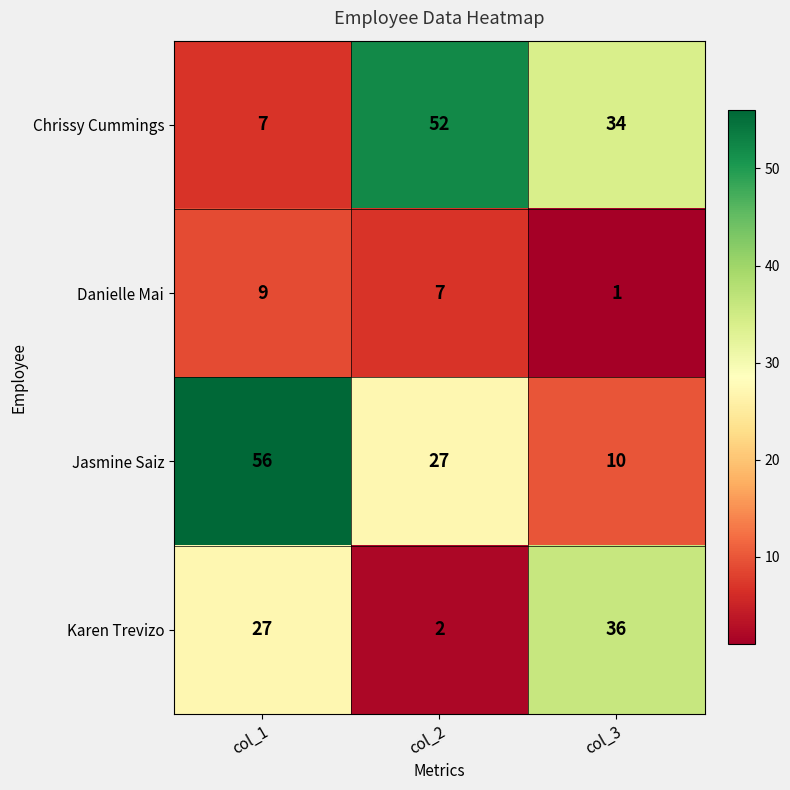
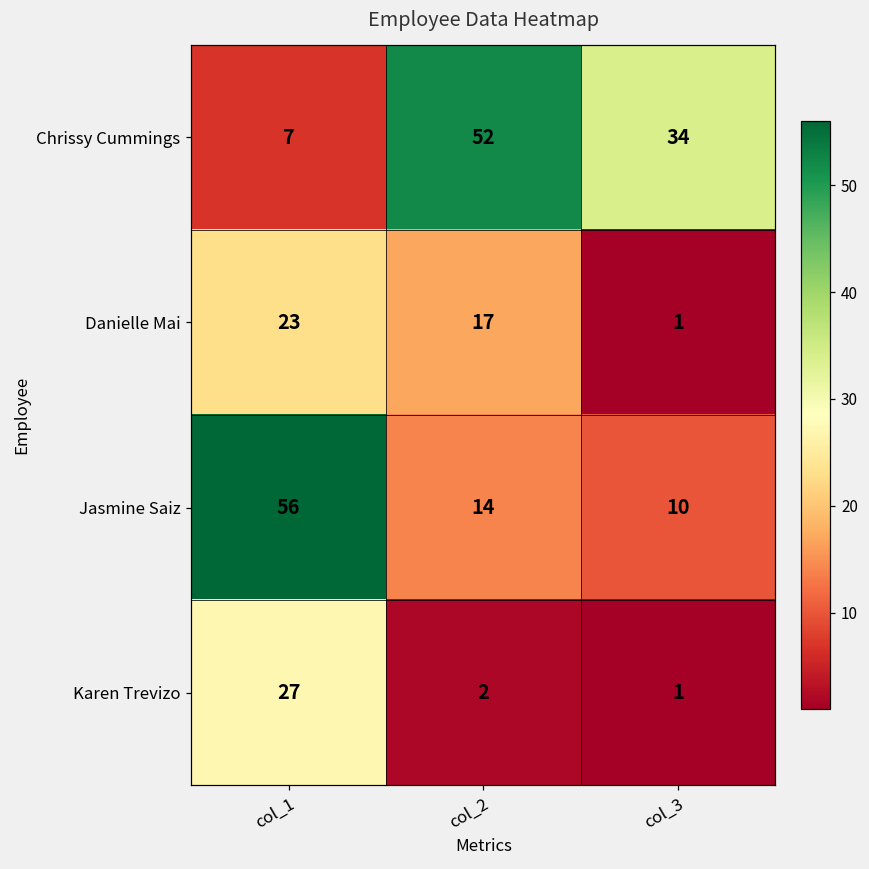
  {
    "Chrissy Cummings": {
      "col_1": 7,
      "col_2": 52,
      "col_3": 34
    },
    "Danielle Mai": {
-     "col_1": 9,
-     "col_2": 7,
+     "col_1": 23,
+     "col_2": 17,
      "col_3": 1
    },
    "Jasmine Saiz": {
      "col_1": 56,
-     "col_2": 27,
+     "col_2": 14,
      "col_3": 10
    },
    "Karen Trevizo": {
      "col_1": 27,
      "col_2": 2,
-     "col_3": 36
+     "col_3": 1
    }
  }
